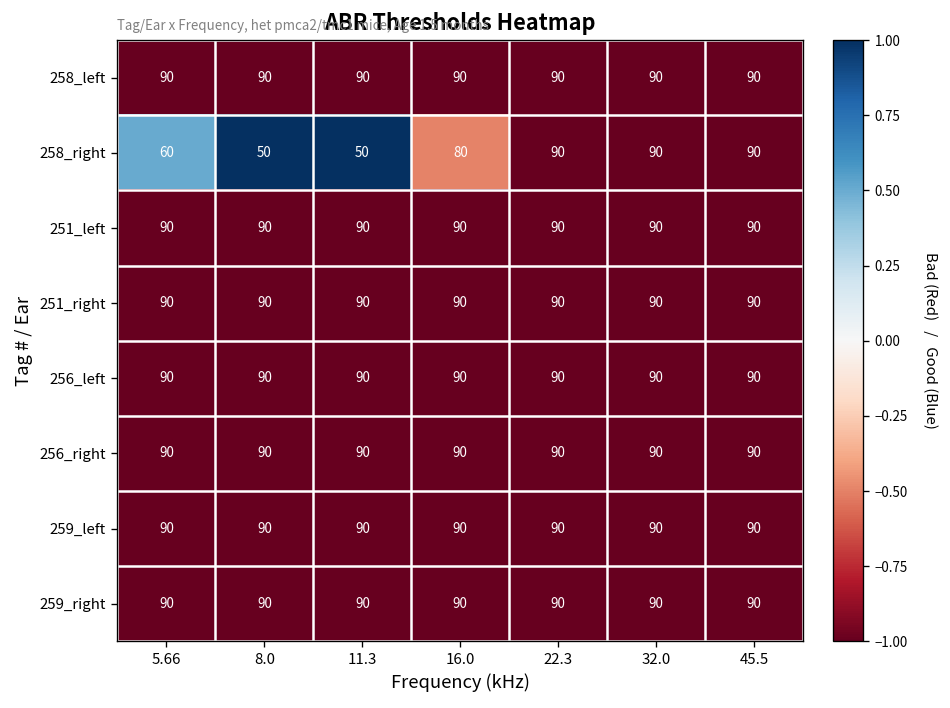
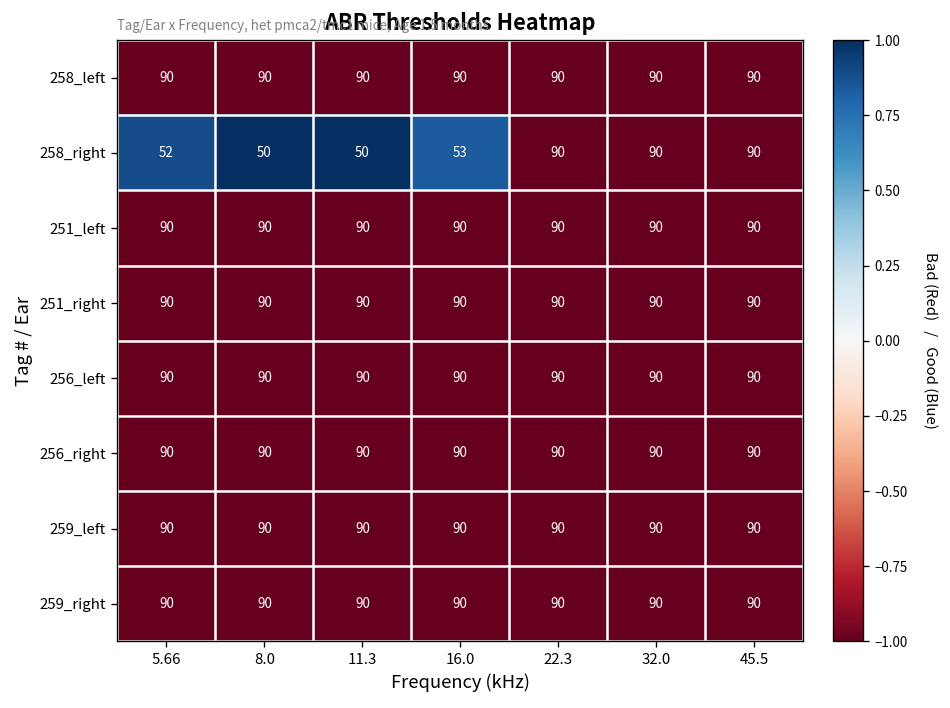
  {
    "258_left": {
      "5.66": 90,
      "8.0": 90,
      "11.3": 90,
      "16.0": 90,
      "22.3": 90,
      "32.0": 90,
      "45.5": 90
    },
    "258_right": {
-     "5.66": 60,
+     "5.66": 52,
      "8.0": 50,
      "11.3": 50,
-     "16.0": 80,
+     "16.0": 53,
      "22.3": 90,
      "32.0": 90,
      "45.5": 90
    },
    "251_left": {
      "5.66": 90,
      "8.0": 90,
      "11.3": 90,
      "16.0": 90,
      "22.3": 90,
      "32.0": 90,
      "45.5": 90
    },
    "251_right": {
      "5.66": 90,
      "8.0": 90,
      "11.3": 90,
      "16.0": 90,
      "22.3": 90,
      "32.0": 90,
      "45.5": 90
    },
    "256_left": {
      "5.66": 90,
      "8.0": 90,
      "11.3": 90,
      "16.0": 90,
      "22.3": 90,
      "32.0": 90,
      "45.5": 90
    },
    "256_right": {
      "5.66": 90,
      "8.0": 90,
      "11.3": 90,
      "16.0": 90,
      "22.3": 90,
      "32.0": 90,
      "45.5": 90
    },
    "259_left": {
      "5.66": 90,
      "8.0": 90,
      "11.3": 90,
      "16.0": 90,
      "22.3": 90,
      "32.0": 90,
      "45.5": 90
    },
    "259_right": {
      "5.66": 90,
      "8.0": 90,
      "11.3": 90,
      "16.0": 90,
      "22.3": 90,
      "32.0": 90,
      "45.5": 90
    }
  }
